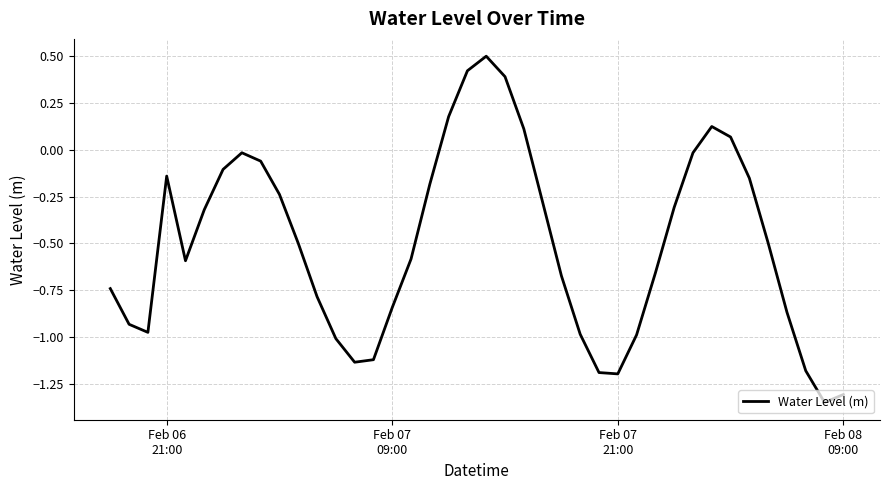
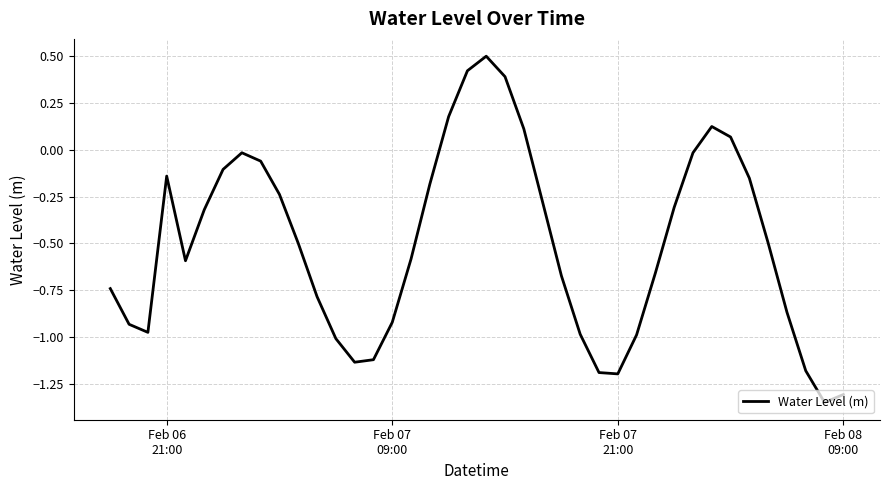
  {
    "Feb 06 21:00": -0.14,
-   "Feb 07 09:00": -0.84,
+   "Feb 07 09:00": -0.92,
    "Feb 07 21:00": -1.20
  }
